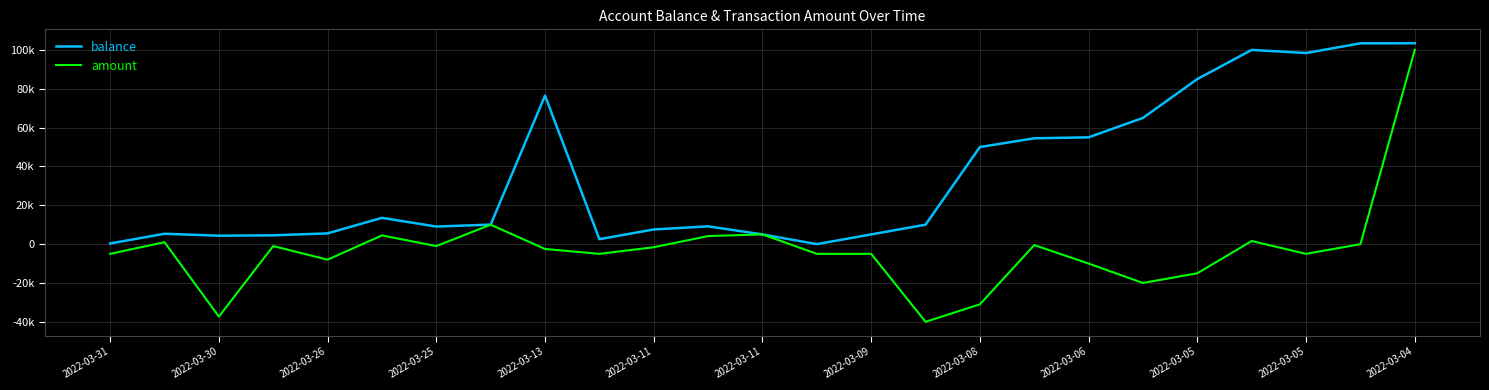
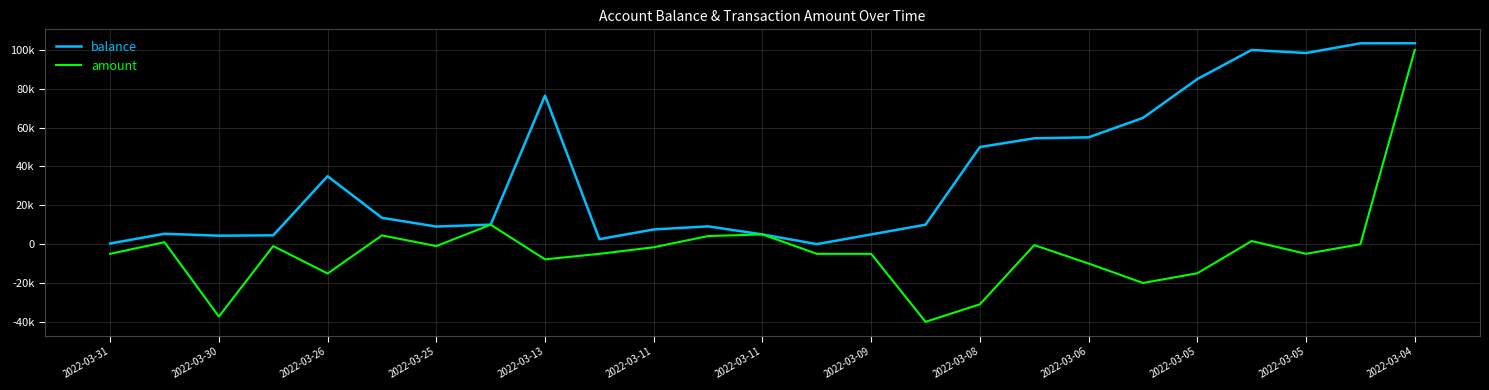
  {
    "balance": {
      "2022-03-30": 4000,
-     "2022-03-26": 6000,
+     "2022-03-26": 35000,
      "2022-03-13": 76000,
      "2022-03-08": 50000,
      "2022-03-04": 103000
    },
    "amount": {
      "2022-03-30": -37000,
-     "2022-03-26": -8000,
-     "2022-03-13": -3000,
+     "2022-03-26": -15000,
+     "2022-03-13": -8000,
      "2022-03-08": -31000,
      "2022-03-04": 100000
    }
  }
